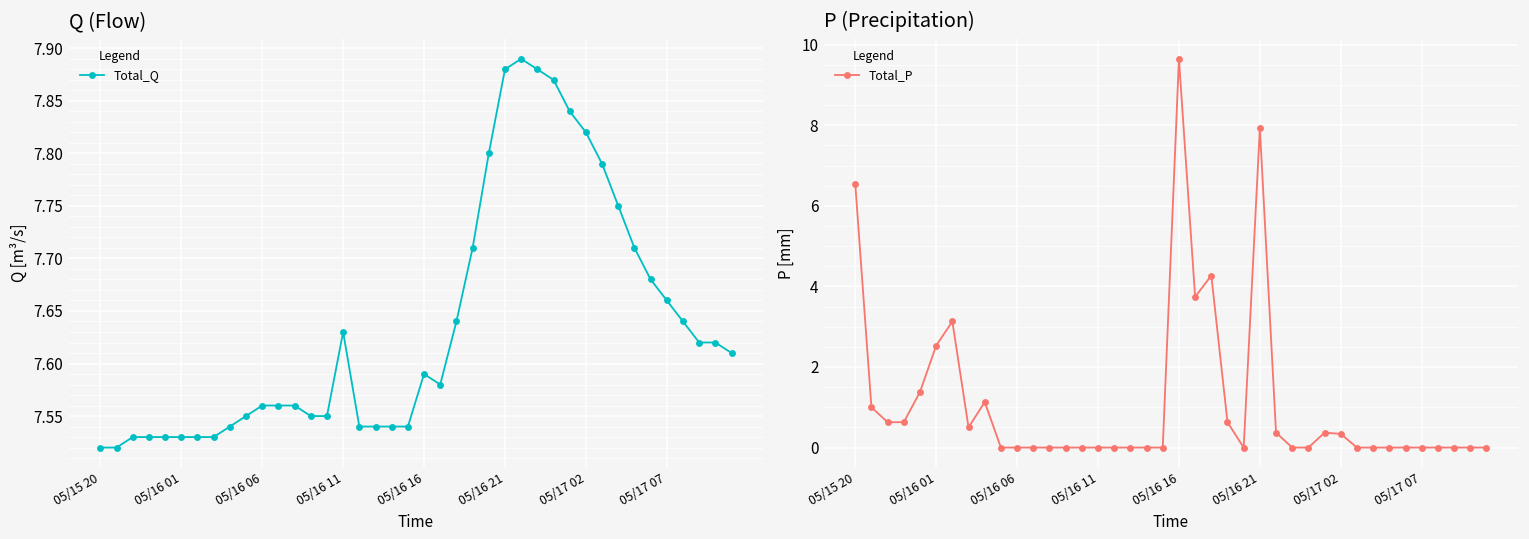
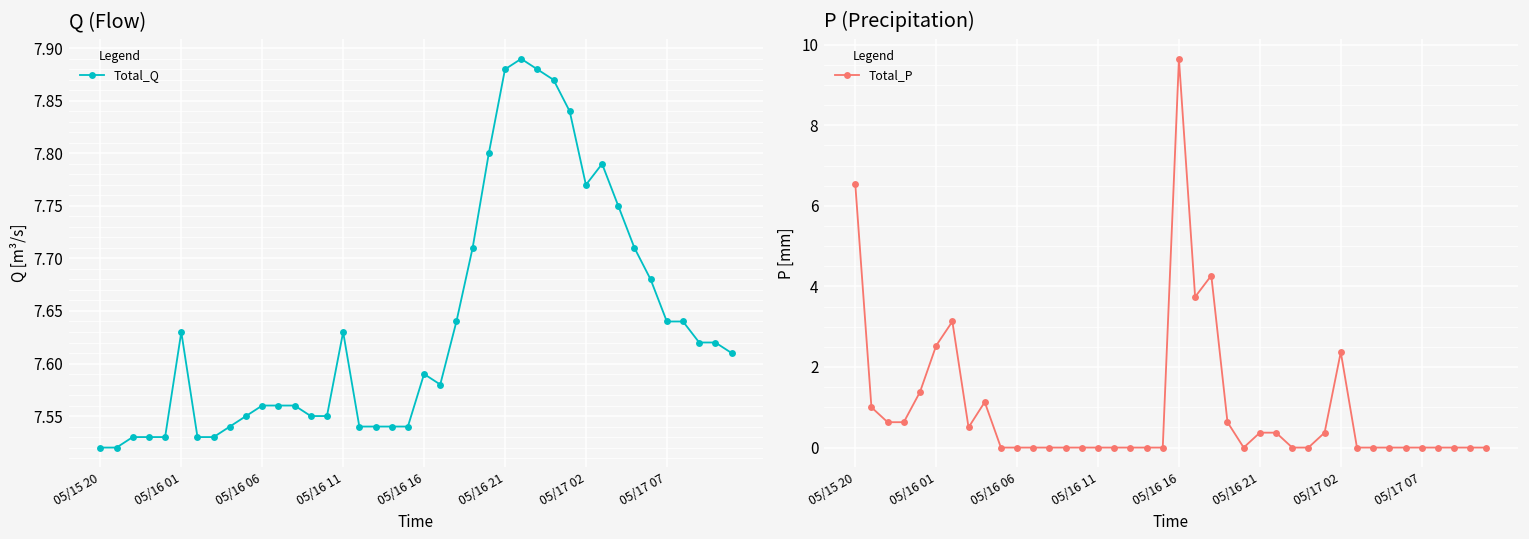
  {
    "Q (Flow)": {
      "05/15 20": 7.52,
-     "05/16 01": 7.53,
+     "05/16 01": 7.63,
      "05/16 06": 7.56,
      "05/16 11": 7.63,
      "05/16 16": 7.59,
      "05/16 21": 7.88,
-     "05/17 02": 7.82,
-     "05/17 07": 7.66
+     "05/17 02": 7.77,
+     "05/17 07": 7.64
    },
    "P (Precipitation)": {
      "05/15 20": 6.6,
      "05/16 01": 2.5,
      "05/16 06": 0.0,
      "05/16 11": 0.0,
      "05/16 16": 9.7,
-     "05/16 21": 7.9,
-     "05/17 02": 0.3,
+     "05/16 21": 0.4,
+     "05/17 02": 2.4,
      "05/17 07": 0.0
    }
  }
